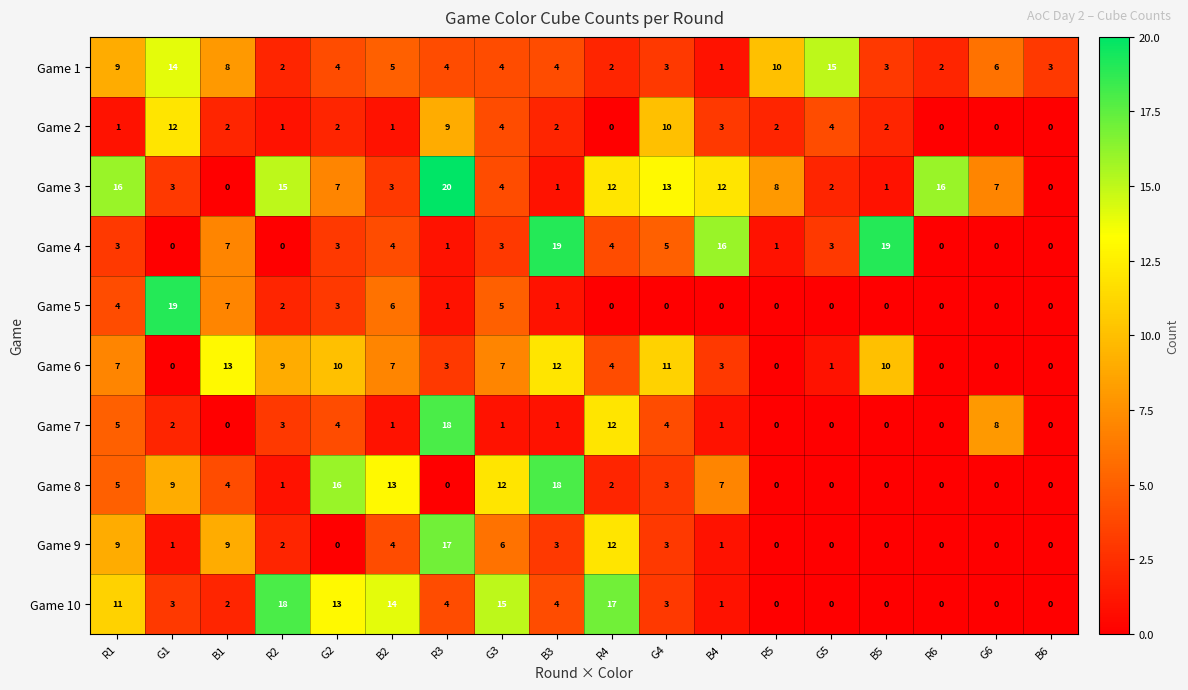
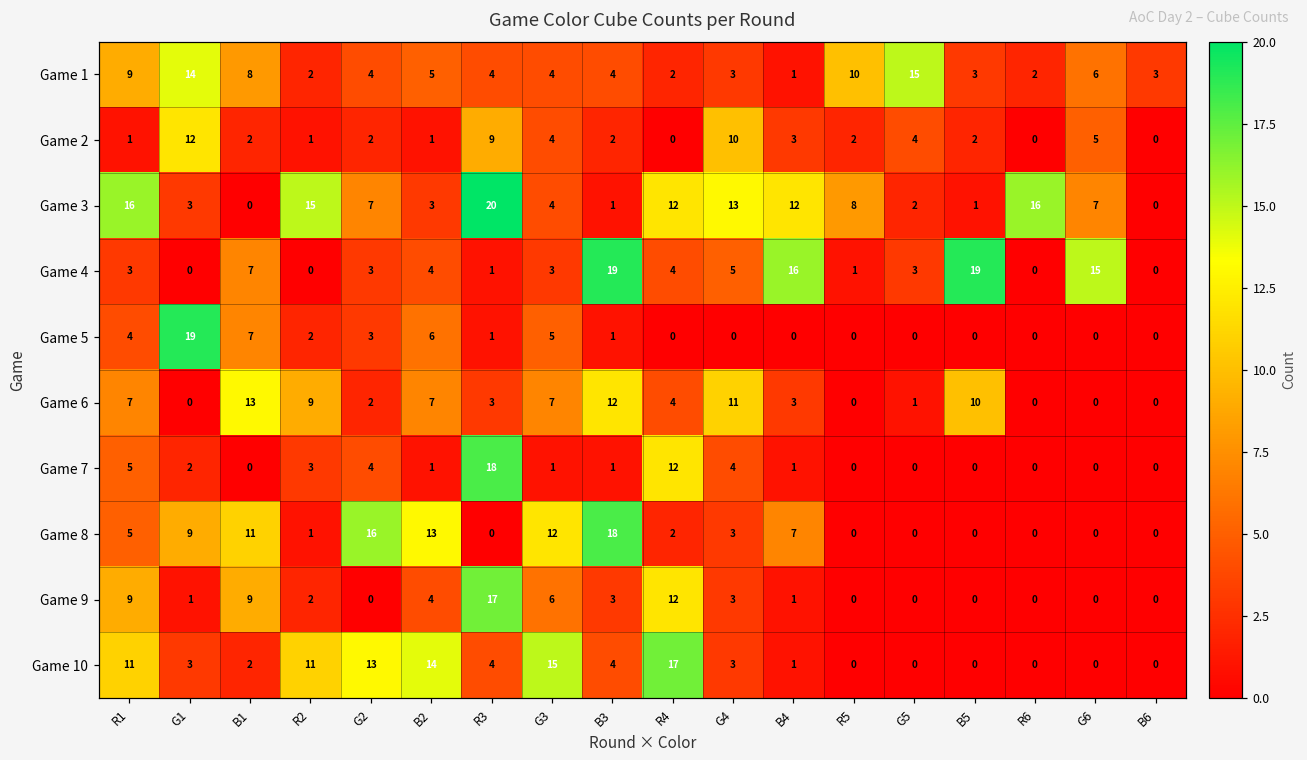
  {
    "Game 1": {
      "R1": 9,
      "G1": 14,
      "B1": 8,
      "R2": 2,
      "G2": 4,
      "B2": 5,
      "R3": 4,
      "G3": 4,
      "B3": 4,
      "R4": 2,
      "G4": 3,
      "B4": 1,
      "R5": 10,
      "G5": 15,
      "B5": 3,
      "R6": 2,
      "G6": 6,
      "B6": 3
    },
    "Game 2": {
      "R1": 1,
      "G1": 12,
      "B1": 2,
      "R2": 1,
      "G2": 2,
      "B2": 1,
      "R3": 9,
      "G3": 4,
      "B3": 2,
      "R4": 0,
      "G4": 10,
      "B4": 3,
      "R5": 2,
      "G5": 4,
      "B5": 2,
      "R6": 0,
-     "G6": 0,
+     "G6": 5,
      "B6": 0
    },
    "Game 3": {
      "R1": 16,
      "G1": 3,
      "B1": 0,
      "R2": 15,
      "G2": 7,
      "B2": 3,
      "R3": 20,
      "G3": 4,
      "B3": 1,
      "R4": 12,
      "G4": 13,
      "B4": 12,
      "R5": 8,
      "G5": 2,
      "B5": 1,
      "R6": 16,
      "G6": 7,
      "B6": 0
    },
    "Game 4": {
      "R1": 3,
      "G1": 0,
      "B1": 7,
      "R2": 0,
      "G2": 3,
      "B2": 4,
      "R3": 1,
      "G3": 3,
      "B3": 19,
      "R4": 4,
      "G4": 5,
      "B4": 16,
      "R5": 1,
      "G5": 3,
      "B5": 19,
      "R6": 0,
-     "G6": 0,
+     "G6": 15,
      "B6": 0
    },
    "Game 5": {
      "R1": 4,
      "G1": 19,
      "B1": 7,
      "R2": 2,
      "G2": 3,
      "B2": 6,
      "R3": 1,
      "G3": 5,
      "B3": 1,
      "R4": 0,
      "G4": 0,
      "B4": 0,
      "R5": 0,
      "G5": 0,
      "B5": 0,
      "R6": 0,
      "G6": 0,
      "B6": 0
    },
    "Game 6": {
      "R1": 7,
      "G1": 0,
      "B1": 13,
      "R2": 9,
-     "G2": 10,
+     "G2": 2,
      "B2": 7,
      "R3": 3,
      "G3": 7,
      "B3": 12,
      "R4": 4,
      "G4": 11,
      "B4": 3,
      "R5": 0,
      "G5": 1,
      "B5": 10,
      "R6": 0,
      "G6": 0,
      "B6": 0
    },
    "Game 7": {
      "R1": 5,
      "G1": 2,
      "B1": 0,
      "R2": 3,
      "G2": 4,
      "B2": 1,
      "R3": 18,
      "G3": 1,
      "B3": 1,
      "R4": 12,
      "G4": 4,
      "B4": 1,
      "R5": 0,
      "G5": 0,
      "B5": 0,
      "R6": 0,
-     "G6": 8,
+     "G6": 0,
      "B6": 0
    },
    "Game 8": {
      "R1": 5,
      "G1": 9,
-     "B1": 4,
+     "B1": 11,
      "R2": 1,
      "G2": 16,
      "B2": 13,
      "R3": 0,
      "G3": 12,
      "B3": 18,
      "R4": 2,
      "G4": 3,
      "B4": 7,
      "R5": 0,
      "G5": 0,
      "B5": 0,
      "R6": 0,
      "G6": 0,
      "B6": 0
    },
    "Game 9": {
      "R1": 9,
      "G1": 1,
      "B1": 9,
      "R2": 2,
      "G2": 0,
      "B2": 4,
      "R3": 17,
      "G3": 6,
      "B3": 3,
      "R4": 12,
      "G4": 3,
      "B4": 1,
      "R5": 0,
      "G5": 0,
      "B5": 0,
      "R6": 0,
      "G6": 0,
      "B6": 0
    },
    "Game 10": {
      "R1": 11,
      "G1": 3,
      "B1": 2,
-     "R2": 18,
+     "R2": 11,
      "G2": 13,
      "B2": 14,
      "R3": 4,
      "G3": 15,
      "B3": 4,
      "R4": 17,
      "G4": 3,
      "B4": 1,
      "R5": 0,
      "G5": 0,
      "B5": 0,
      "R6": 0,
      "G6": 0,
      "B6": 0
    }
  }
